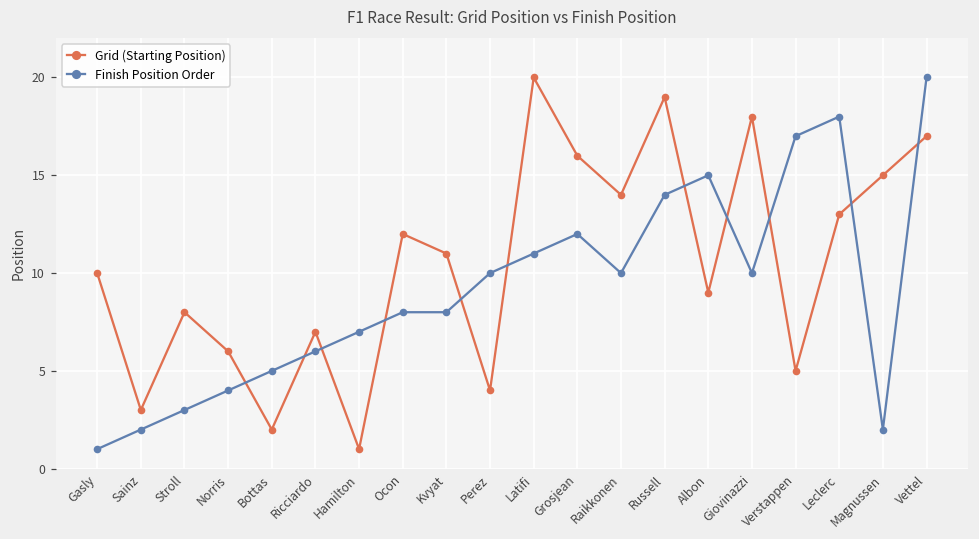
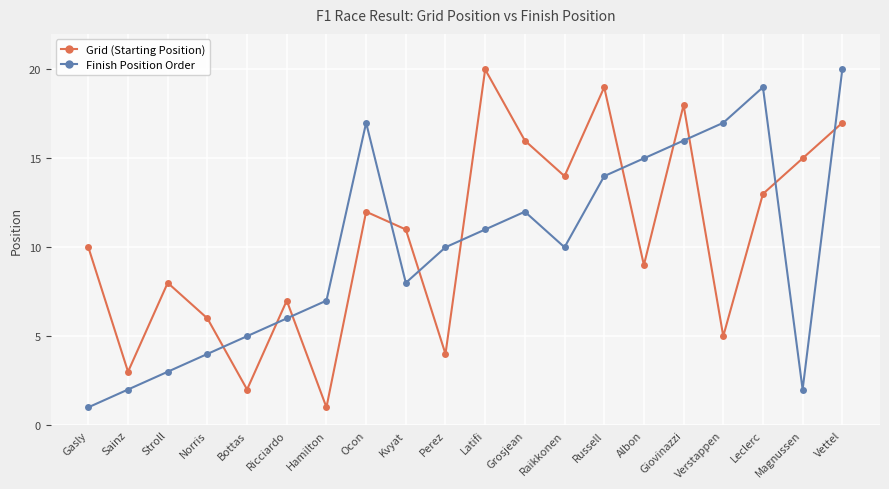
  {
    "Grid (Starting Position)": {
      "Gasly": 10,
      "Sainz": 3,
      "Stroll": 8,
      "Norris": 6,
      "Bottas": 2,
      "Ricciardo": 7,
      "Hamilton": 1,
      "Ocon": 12,
      "Kvyat": 11,
      "Perez": 4,
      "Latifi": 20,
      "Grosjean": 16,
      "Raikkonen": 14,
      "Russell": 19,
      "Albon": 9,
      "Giovinazzi": 18,
      "Verstappen": 5,
      "Leclerc": 13,
      "Magnussen": 15,
      "Vettel": 17
    },
    "Finish Position Order": {
      "Gasly": 1,
      "Sainz": 2,
      "Stroll": 3,
      "Norris": 4,
      "Bottas": 5,
      "Ricciardo": 6,
      "Hamilton": 7,
-     "Ocon": 8,
+     "Ocon": 17,
      "Kvyat": 8,
      "Perez": 10,
      "Latifi": 11,
      "Grosjean": 12,
      "Raikkonen": 10,
      "Russell": 14,
      "Albon": 15,
-     "Giovinazzi": 10,
+     "Giovinazzi": 16,
      "Verstappen": 17,
-     "Leclerc": 18,
+     "Leclerc": 19,
      "Magnussen": 2,
      "Vettel": 20
    }
  }
